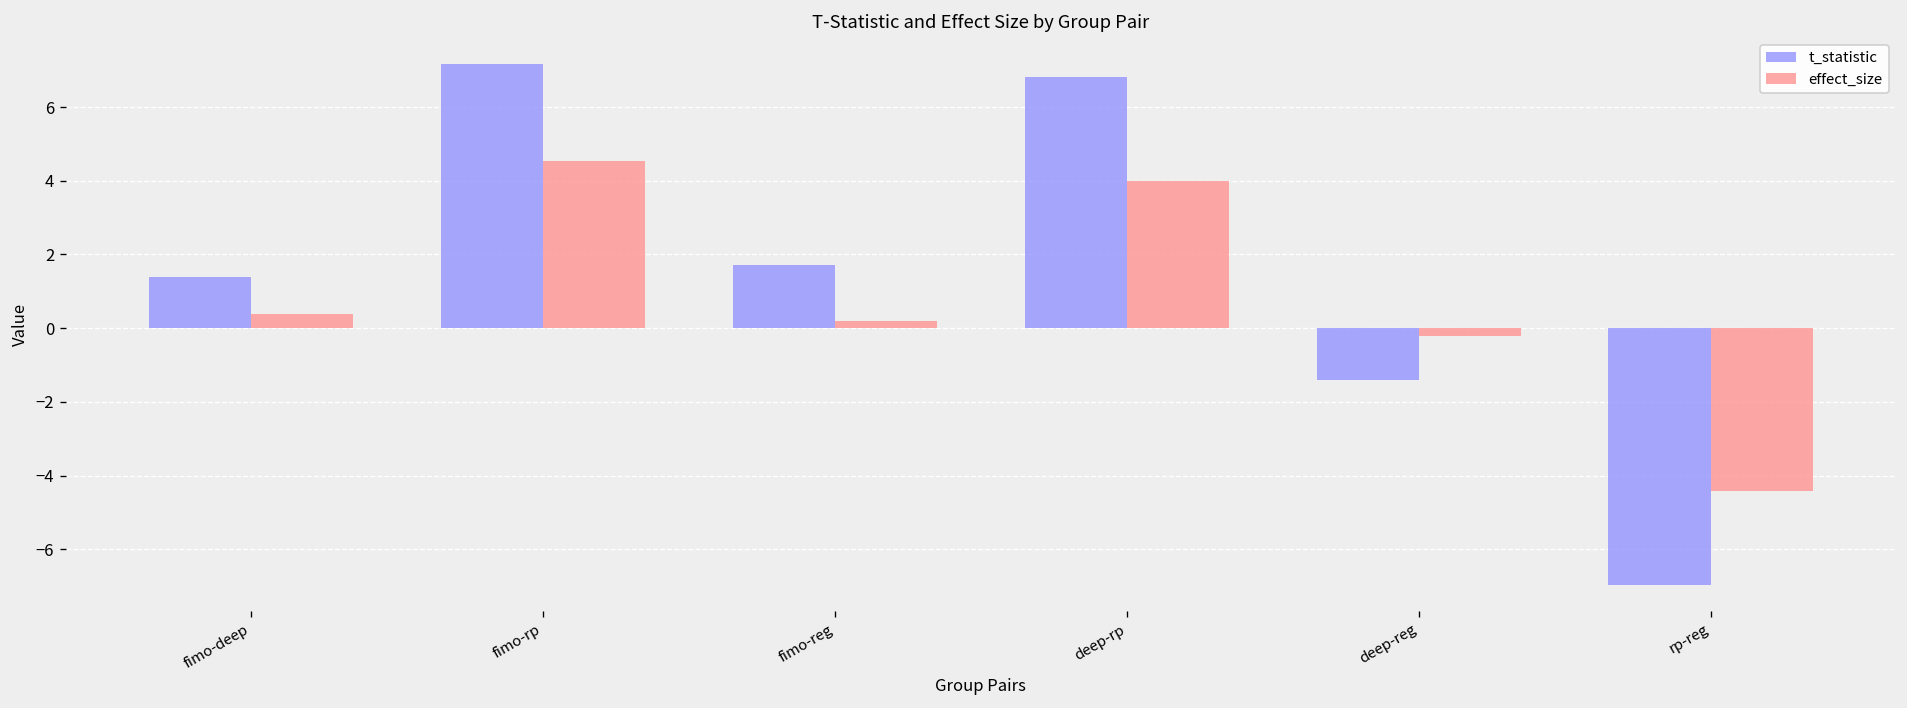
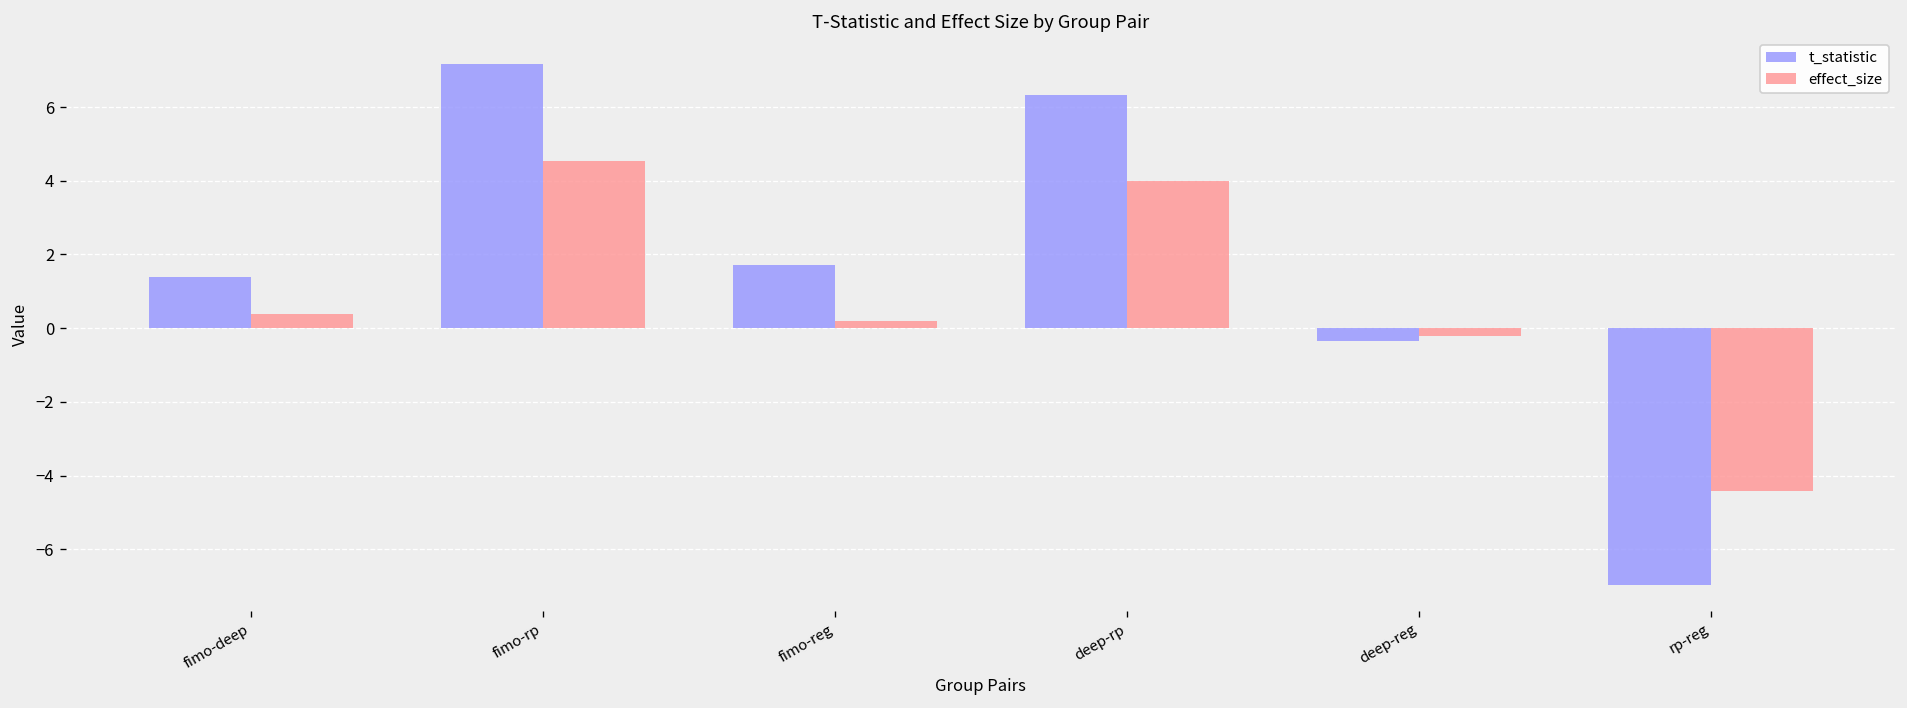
  {
    "t_statistic": {
      "fimo-deep": 1.4,
      "fimo-rp": 7.2,
      "fimo-reg": 1.7,
-     "deep-rp": 6.8,
-     "deep-reg": -1.4,
+     "deep-rp": 6.3,
+     "deep-reg": -0.3,
      "rp-reg": -7.0
    },
    "effect_size": {
      "fimo-deep": 0.4,
      "fimo-rp": 4.5,
      "fimo-reg": 0.2,
      "deep-rp": 4.0,
      "deep-reg": -0.2,
      "rp-reg": -4.4
    }
  }
